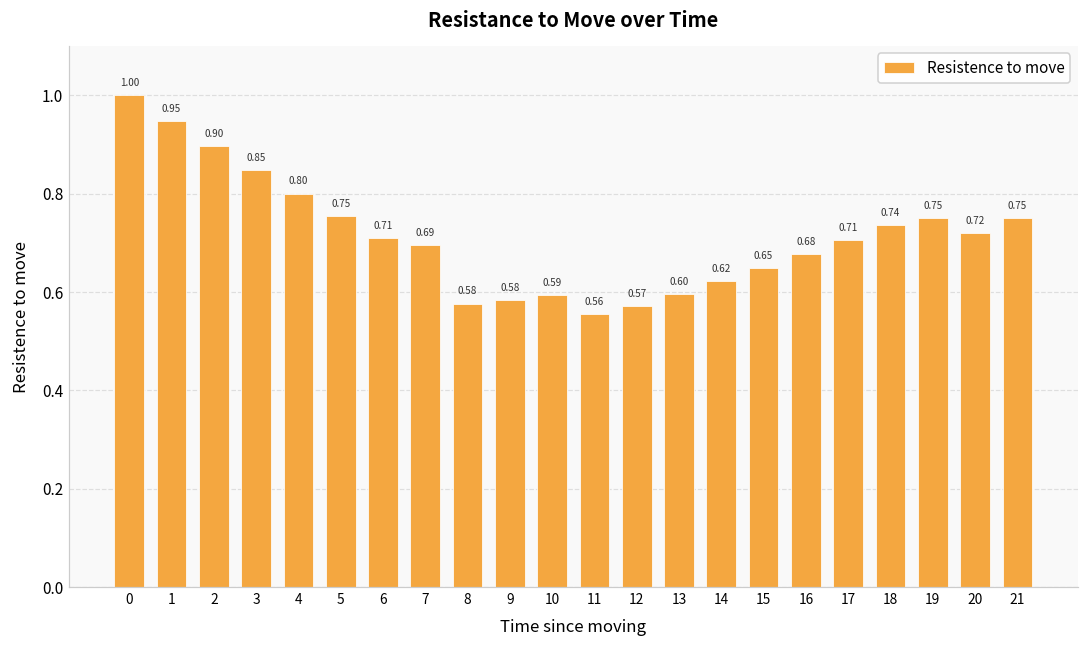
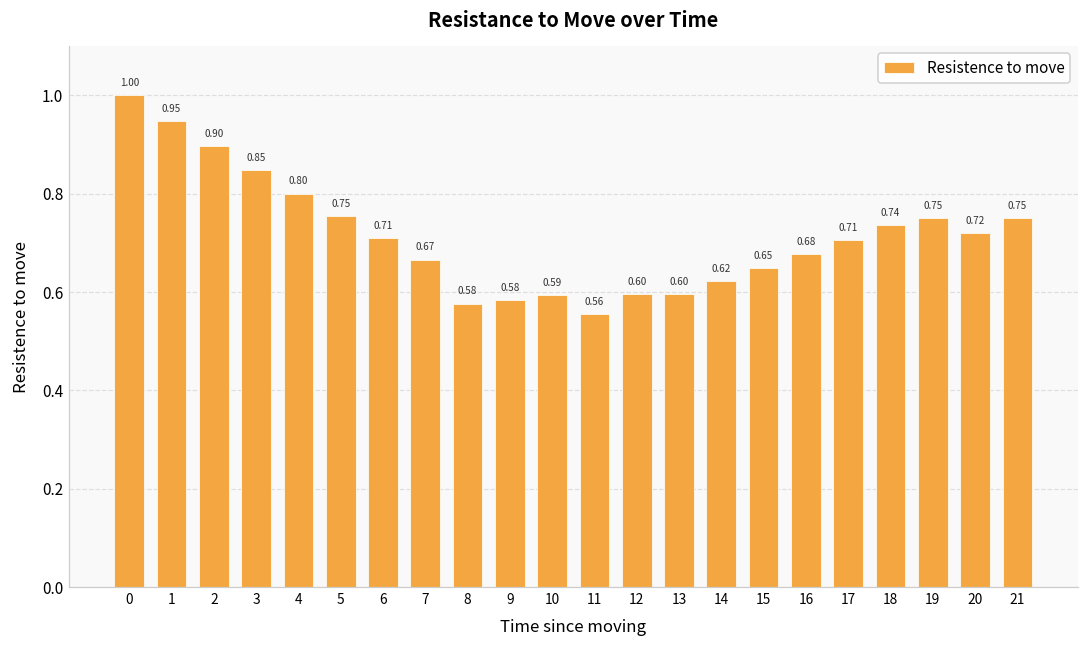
  {
    "0": 1.00,
    "1": 0.95,
    "2": 0.90,
    "3": 0.85,
    "4": 0.80,
    "5": 0.75,
    "6": 0.71,
-   "7": 0.69,
+   "7": 0.67,
    "8": 0.58,
    "9": 0.58,
    "10": 0.59,
    "11": 0.56,
-   "12": 0.57,
+   "12": 0.60,
    "13": 0.60,
    "14": 0.62,
    "15": 0.65,
    "16": 0.68,
    "17": 0.71,
    "18": 0.74,
    "19": 0.75,
    "20": 0.72,
    "21": 0.75
  }
